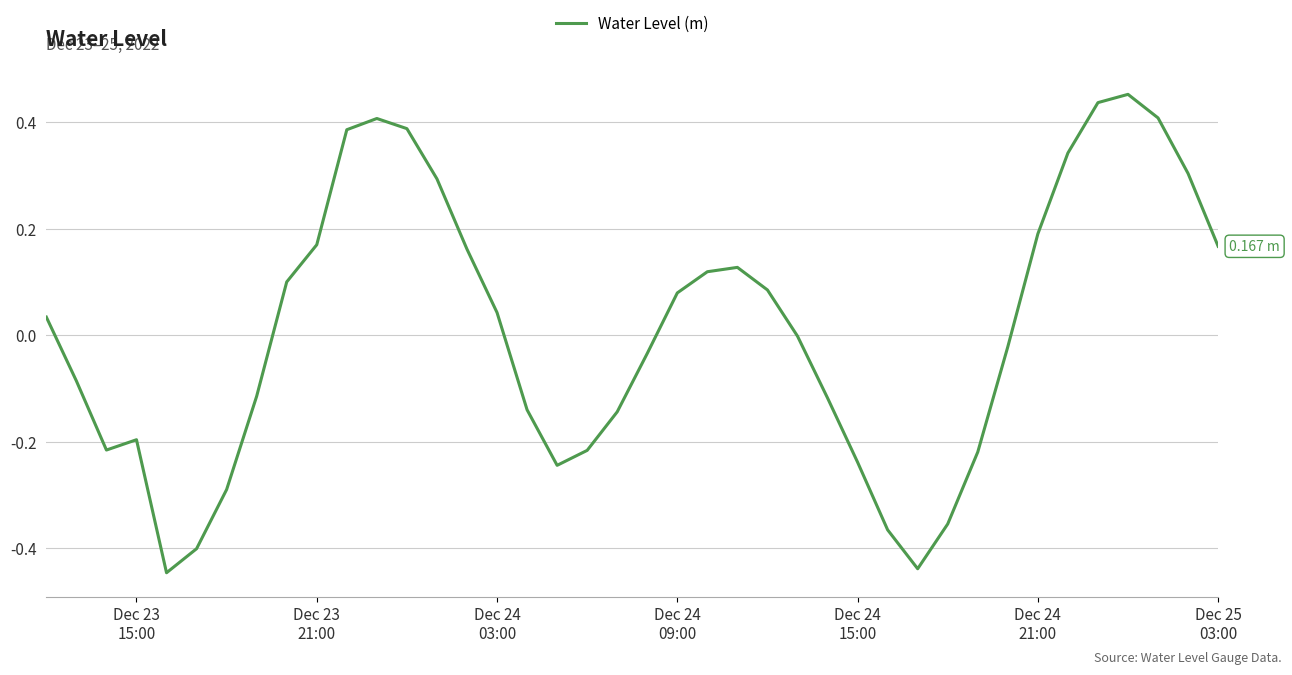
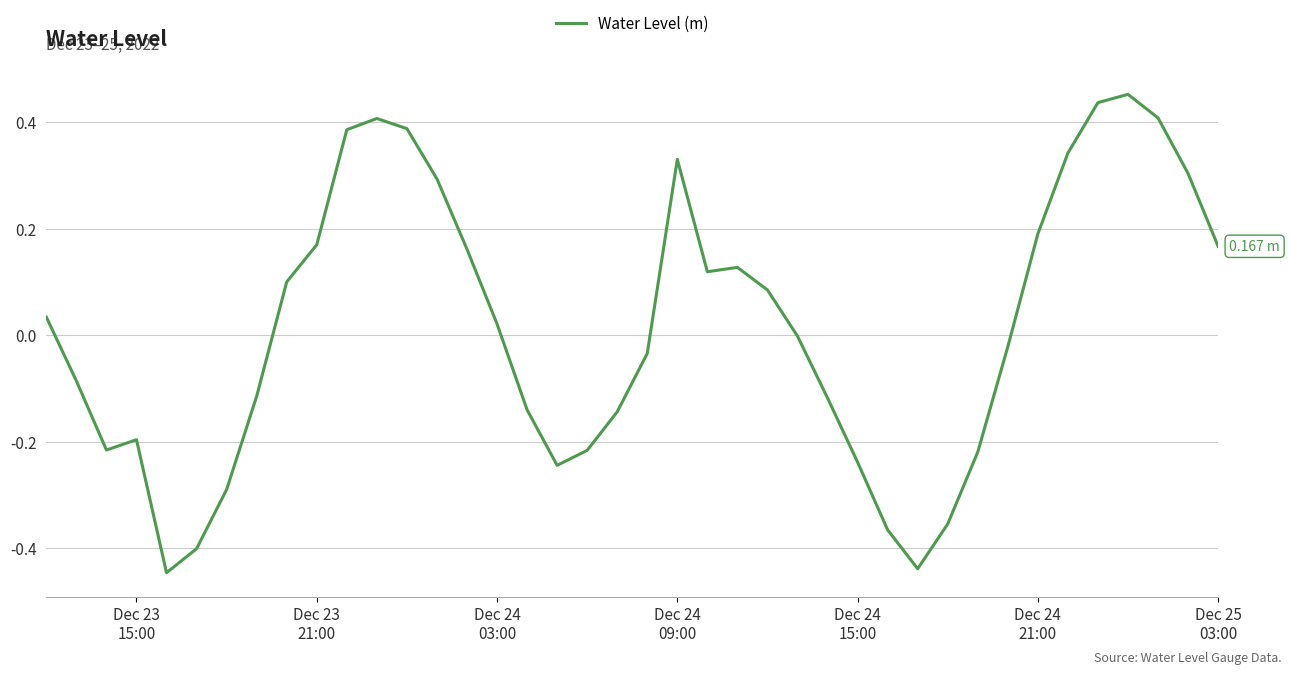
  {
    "Dec 23 15:00": -0.20,
    "Dec 23 21:00": 0.17,
-   "Dec 24 03:00": 0.04,
-   "Dec 24 09:00": 0.08,
+   "Dec 24 03:00": 0.02,
+   "Dec 24 09:00": 0.33,
    "Dec 24 15:00": -0.24,
    "Dec 24 21:00": 0.19
  }
